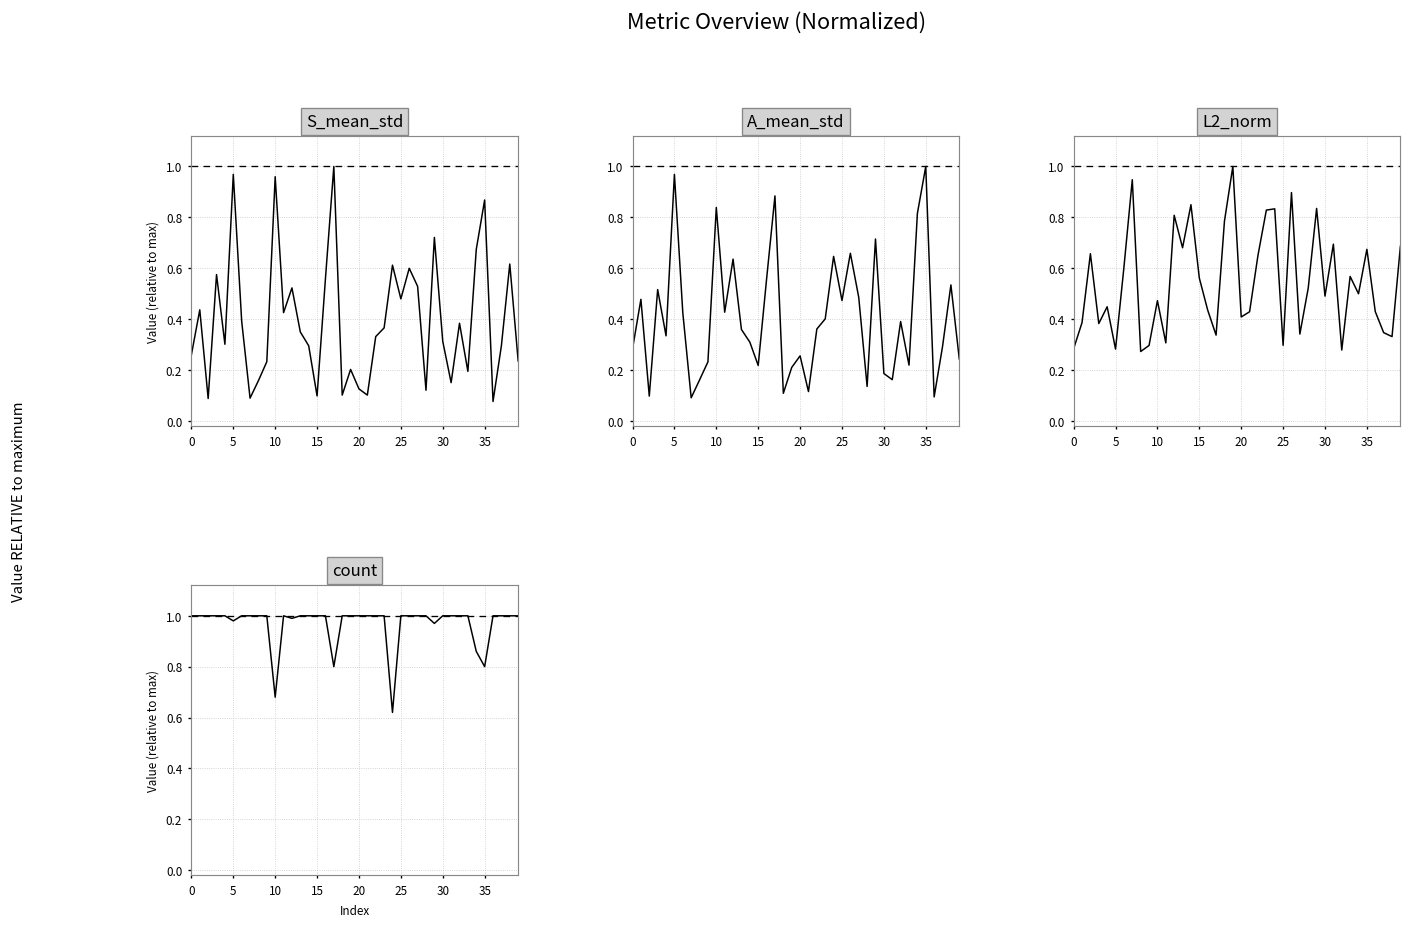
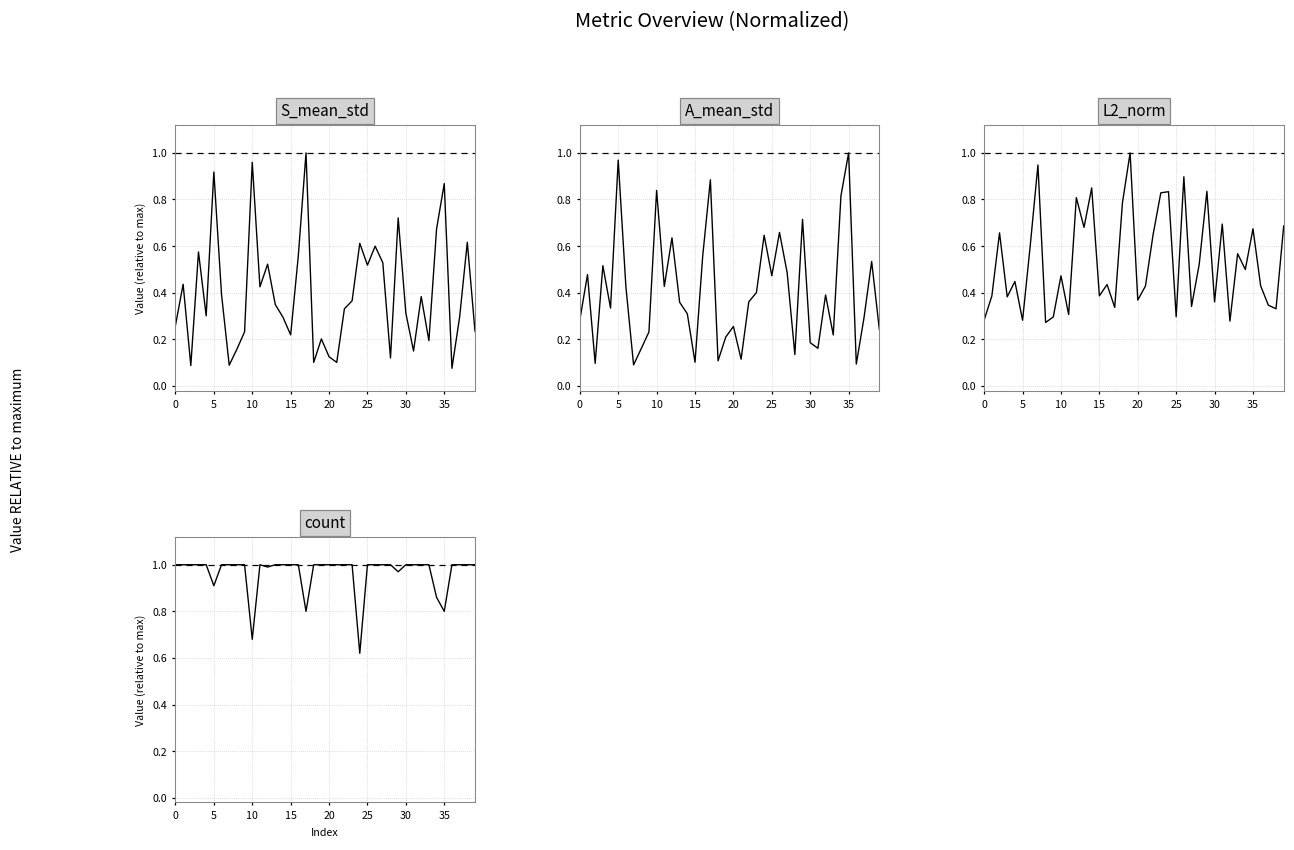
  {
    "S_mean_std": {
      "0": 0.26,
-     "5": 0.97,
+     "5": 0.92,
      "10": 0.96,
-     "15": 0.10,
+     "15": 0.22,
      "20": 0.13,
-     "25": 0.48,
+     "25": 0.52,
      "30": 0.31,
      "35": 0.87
    },
    "A_mean_std": {
      "0": 0.28,
      "5": 0.97,
      "10": 0.84,
-     "15": 0.22,
+     "15": 0.10,
      "20": 0.26,
      "25": 0.47,
      "30": 0.19,
      "35": 1.00
    },
    "L2_norm": {
      "0": 0.28,
      "5": 0.28,
      "10": 0.47,
-     "15": 0.56,
-     "20": 0.41,
+     "15": 0.39,
+     "20": 0.37,
      "25": 0.30,
-     "30": 0.49,
+     "30": 0.36,
      "35": 0.67
    },
    "count": {
      "0": 1.00,
-     "5": 0.98,
+     "5": 0.91,
      "10": 0.68,
      "15": 1.00,
      "20": 1.00,
      "25": 1.00,
      "30": 1.00,
      "35": 0.80
    }
  }
